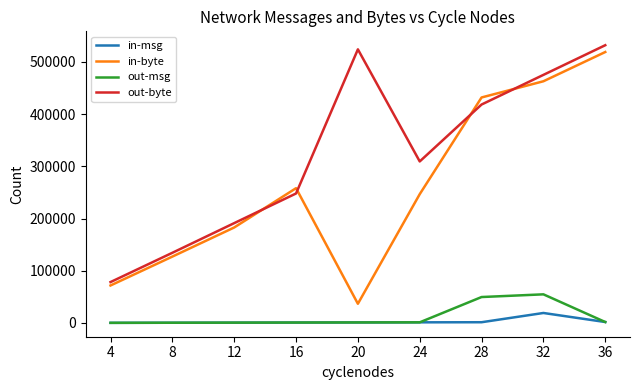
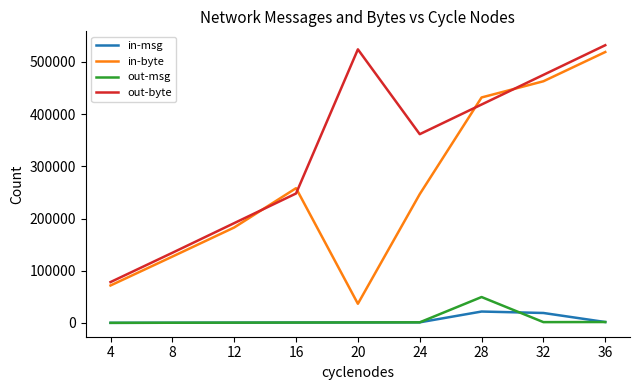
  {
    "in-msg": {
-     "28": 0,
+     "28": 20000,
      "32": 20000
    },
    "in-byte": {
      "4": 70000,
      "8": 130000,
      "12": 180000,
      "16": 260000,
      "20": 40000,
      "24": 250000,
      "28": 430000,
      "32": 460000,
      "36": 520000
    },
    "out-msg": {
      "28": 50000,
-     "32": 50000
+     "32": 0
    },
    "out-byte": {
      "4": 80000,
      "8": 130000,
      "12": 190000,
      "16": 250000,
      "20": 520000,
-     "24": 310000,
+     "24": 360000,
      "28": 420000,
      "32": 480000,
      "36": 530000
    }
  }
